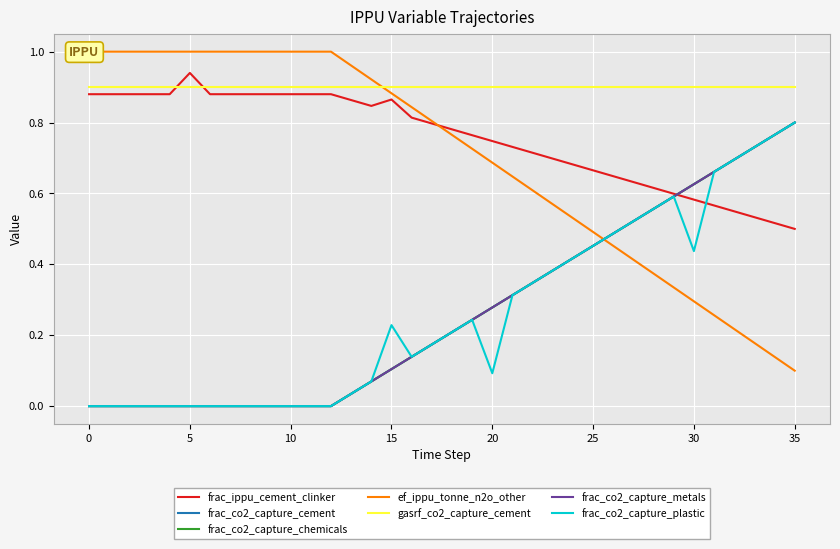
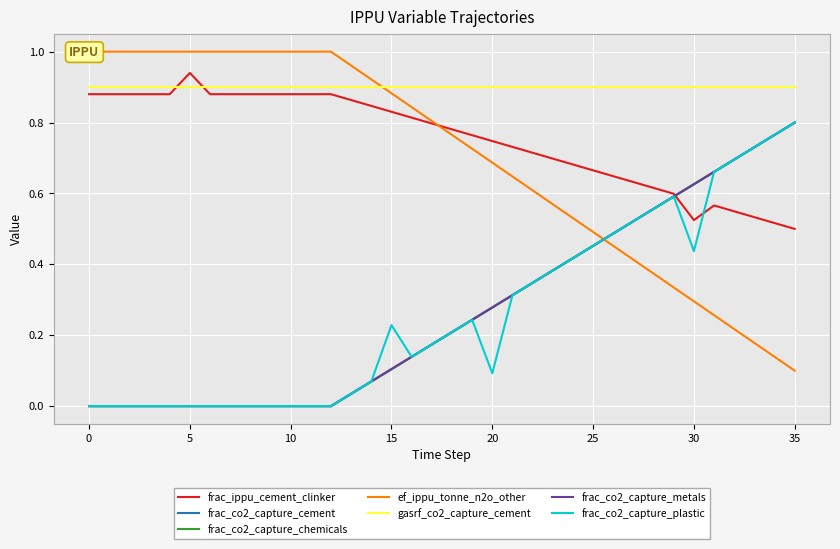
  {
    "frac_ippu_cement_clinker": {
      "0": 0.88,
      "5": 0.94,
      "10": 0.88,
-     "15": 0.87,
+     "15": 0.83,
      "20": 0.75,
      "25": 0.67,
-     "30": 0.58,
+     "30": 0.52,
      "35": 0.50
    },
    "frac_co2_capture_metals": {
      "15": 0.10,
      "20": 0.28,
      "30": 0.63
    },
    "ef_ippu_tonne_n2o_other": {
      "5": 1.00,
      "10": 1.00,
      "15": 0.88,
      "20": 0.69,
      "25": 0.49,
      "30": 0.30,
      "35": 0.10
    },
    "gasrf_co2_capture_cement": {
      "0": 0.90,
      "5": 0.90,
      "10": 0.90,
      "15": 0.90,
      "20": 0.90,
      "25": 0.90,
      "30": 0.90,
      "35": 0.90
    },
    "frac_co2_capture_plastic": {
      "15": 0.23,
      "20": 0.09,
      "30": 0.44
    }
  }
